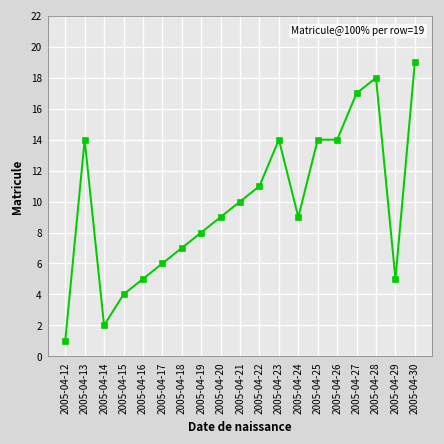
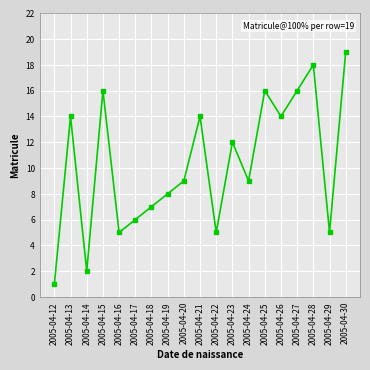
  {
    "2005-04-12": 1,
    "2005-04-13": 14,
    "2005-04-14": 2,
-   "2005-04-15": 4,
+   "2005-04-15": 16,
    "2005-04-16": 5,
    "2005-04-17": 6,
    "2005-04-18": 7,
    "2005-04-19": 8,
    "2005-04-20": 9,
-   "2005-04-21": 10,
-   "2005-04-22": 11,
-   "2005-04-23": 14,
+   "2005-04-21": 14,
+   "2005-04-22": 5,
+   "2005-04-23": 12,
    "2005-04-24": 9,
-   "2005-04-25": 14,
+   "2005-04-25": 16,
    "2005-04-26": 14,
-   "2005-04-27": 17,
+   "2005-04-27": 16,
    "2005-04-28": 18,
    "2005-04-29": 5
  }
